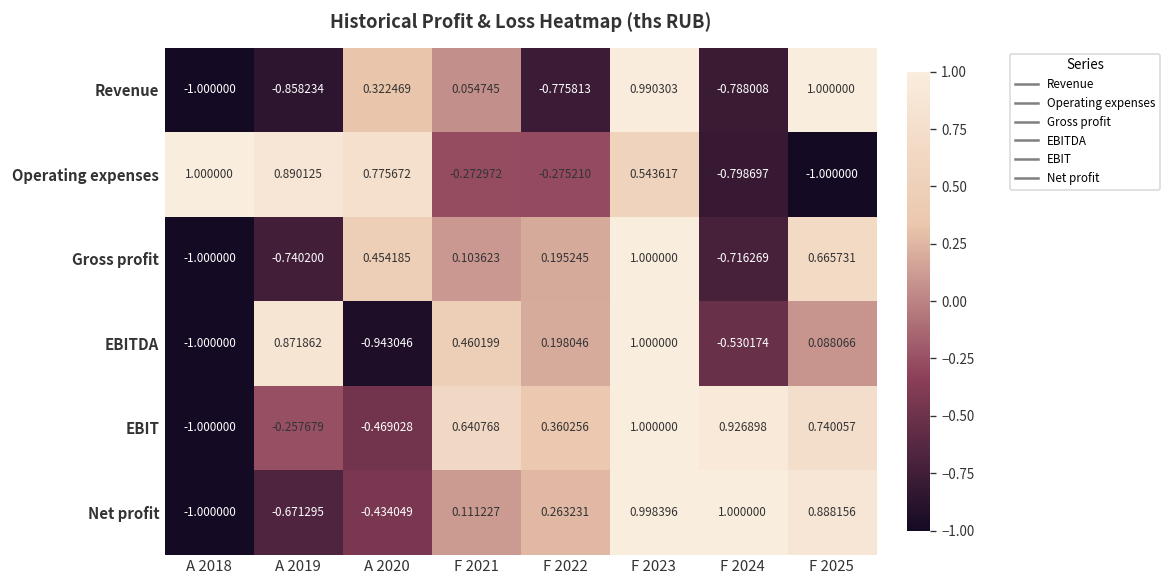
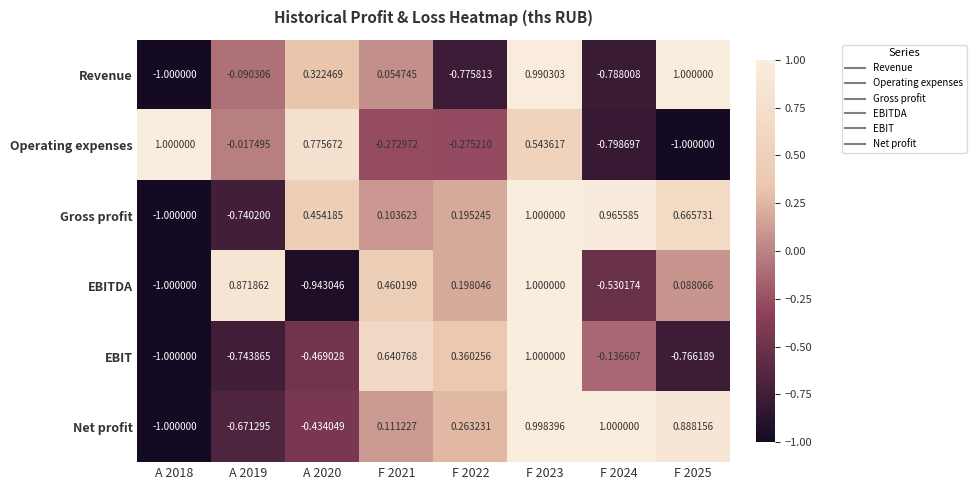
  {
    "Revenue": {
      "A 2018": -1.000000,
-     "A 2019": -0.858234,
+     "A 2019": -0.090306,
      "A 2020": 0.322469,
      "F 2021": 0.054745,
      "F 2022": -0.775813,
      "F 2023": 0.990303,
      "F 2024": -0.788008,
      "F 2025": 1.000000
    },
    "Operating expenses": {
      "A 2018": 1.000000,
-     "A 2019": 0.890125,
+     "A 2019": -0.017495,
      "A 2020": 0.775672,
      "F 2021": -0.272972,
      "F 2022": -0.275210,
      "F 2023": 0.543617,
      "F 2024": -0.798697,
      "F 2025": -1.000000
    },
    "Gross profit": {
      "A 2018": -1.000000,
      "A 2019": -0.740200,
      "A 2020": 0.454185,
      "F 2021": 0.103623,
      "F 2022": 0.195245,
      "F 2023": 1.000000,
-     "F 2024": -0.716269,
+     "F 2024": 0.965585,
      "F 2025": 0.665731
    },
    "EBITDA": {
      "A 2018": -1.000000,
      "A 2019": 0.871862,
      "A 2020": -0.943046,
      "F 2021": 0.460199,
      "F 2022": 0.198046,
      "F 2023": 1.000000,
      "F 2024": -0.530174,
      "F 2025": 0.088066
    },
    "EBIT": {
      "A 2018": -1.000000,
-     "A 2019": -0.257679,
+     "A 2019": -0.743865,
      "A 2020": -0.469028,
      "F 2021": 0.640768,
      "F 2022": 0.360256,
      "F 2023": 1.000000,
-     "F 2024": 0.926898,
-     "F 2025": 0.740057
+     "F 2024": -0.136607,
+     "F 2025": -0.766189
    },
    "Net profit": {
      "A 2018": -1.000000,
      "A 2019": -0.671295,
      "A 2020": -0.434049,
      "F 2021": 0.111227,
      "F 2022": 0.263231,
      "F 2023": 0.998396,
      "F 2024": 1.000000,
      "F 2025": 0.888156
    }
  }
